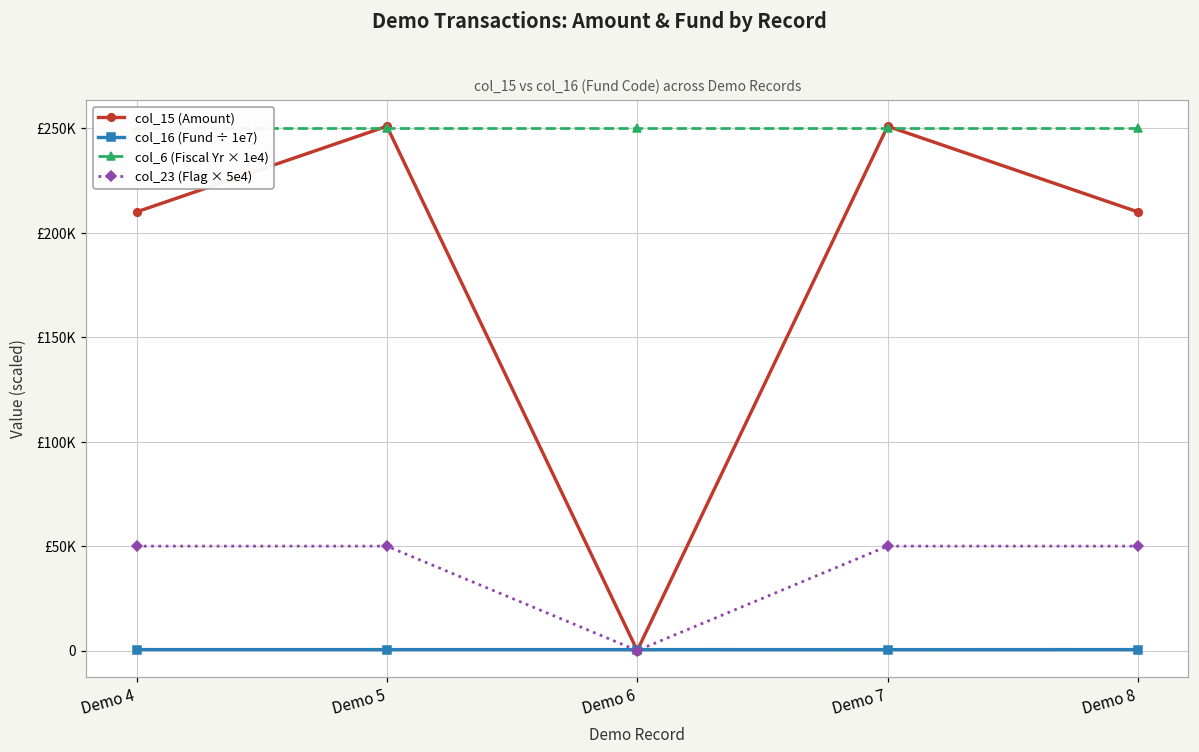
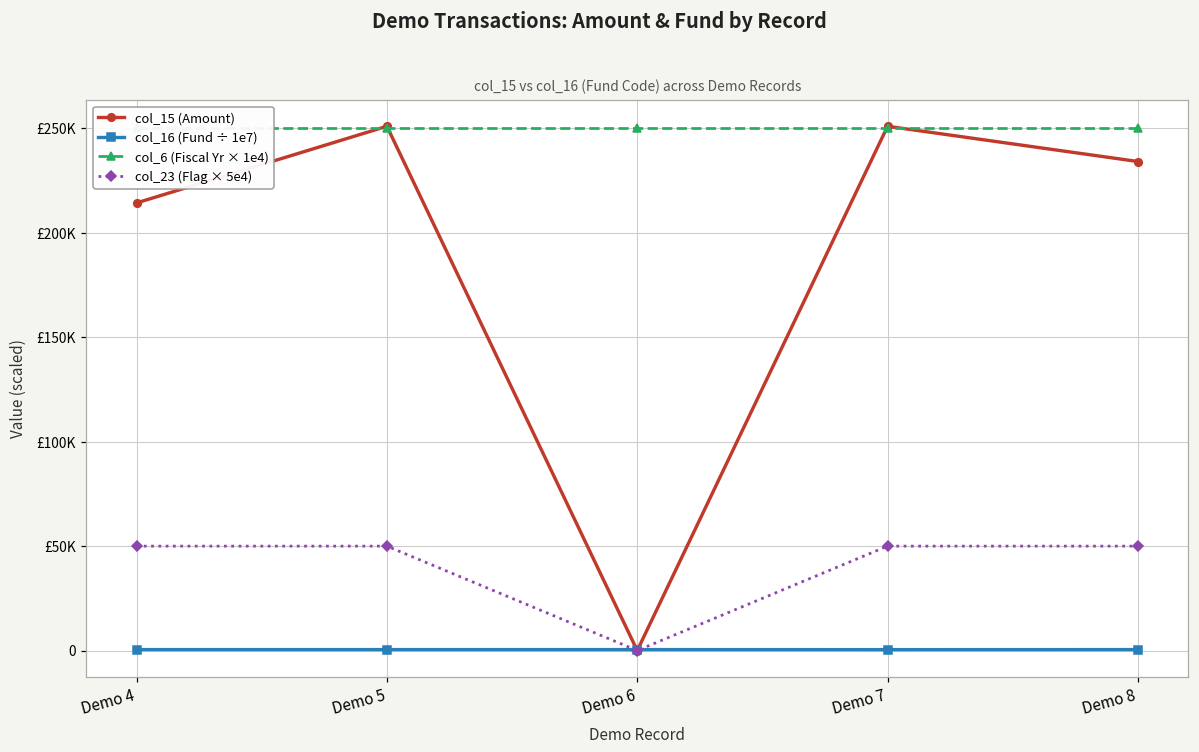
  {
    "col_15 (Amount)": {
-     "Demo 4": "£210000",
-     "Demo 8": "£210000"
+     "Demo 4": "£214000",
+     "Demo 8": "£234000"
    },
    "col_16 (Fund ÷ 1e7)": {
      "Demo 4": "£0",
      "Demo 5": "£0",
      "Demo 7": "£0",
      "Demo 8": "£0"
    },
    "col_6 (Fiscal Yr × 1e4)": {
      "Demo 6": "£250000",
      "Demo 8": "£250000"
    },
    "col_23 (Flag × 5e4)": {
      "Demo 4": "£50000",
      "Demo 5": "£50000",
      "Demo 7": "£50000",
      "Demo 8": "£50000"
    }
  }
